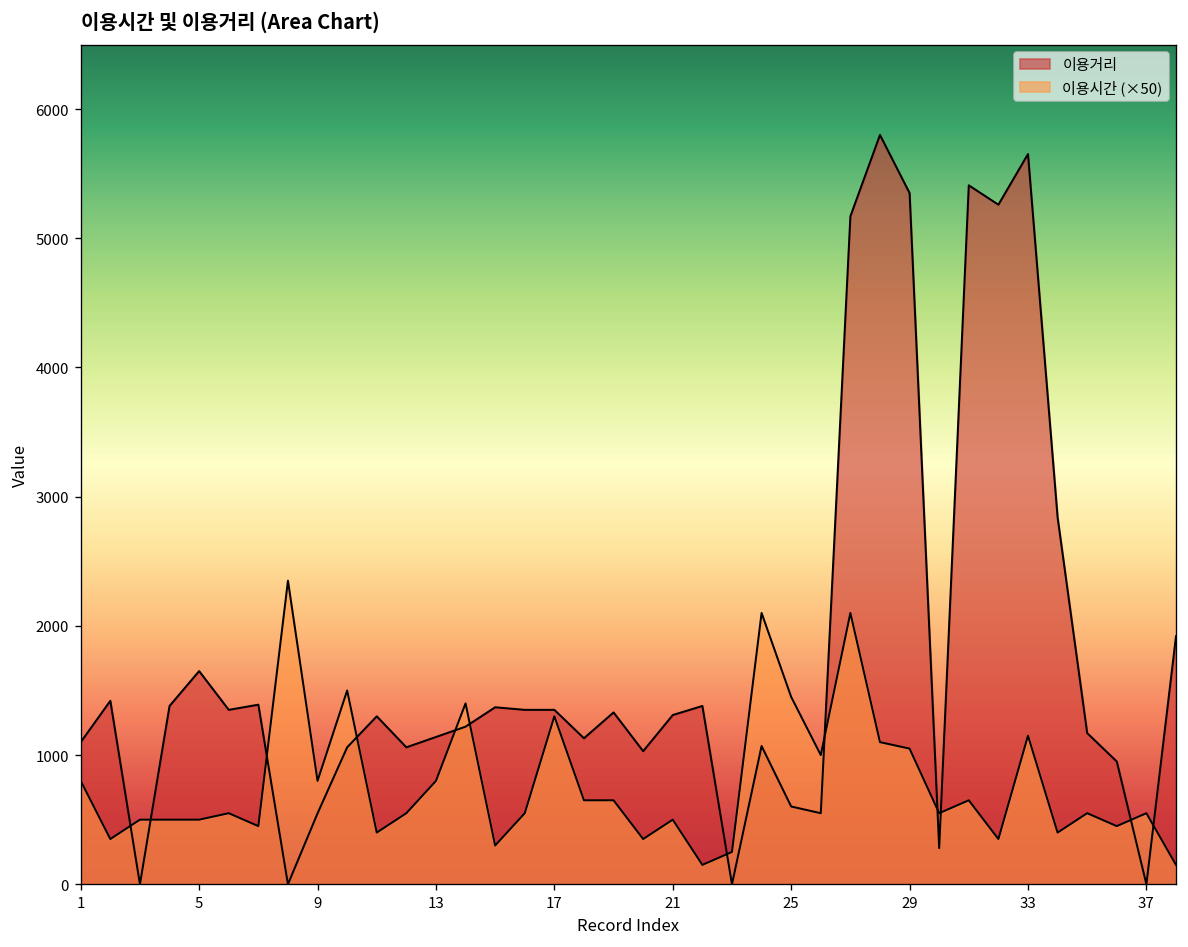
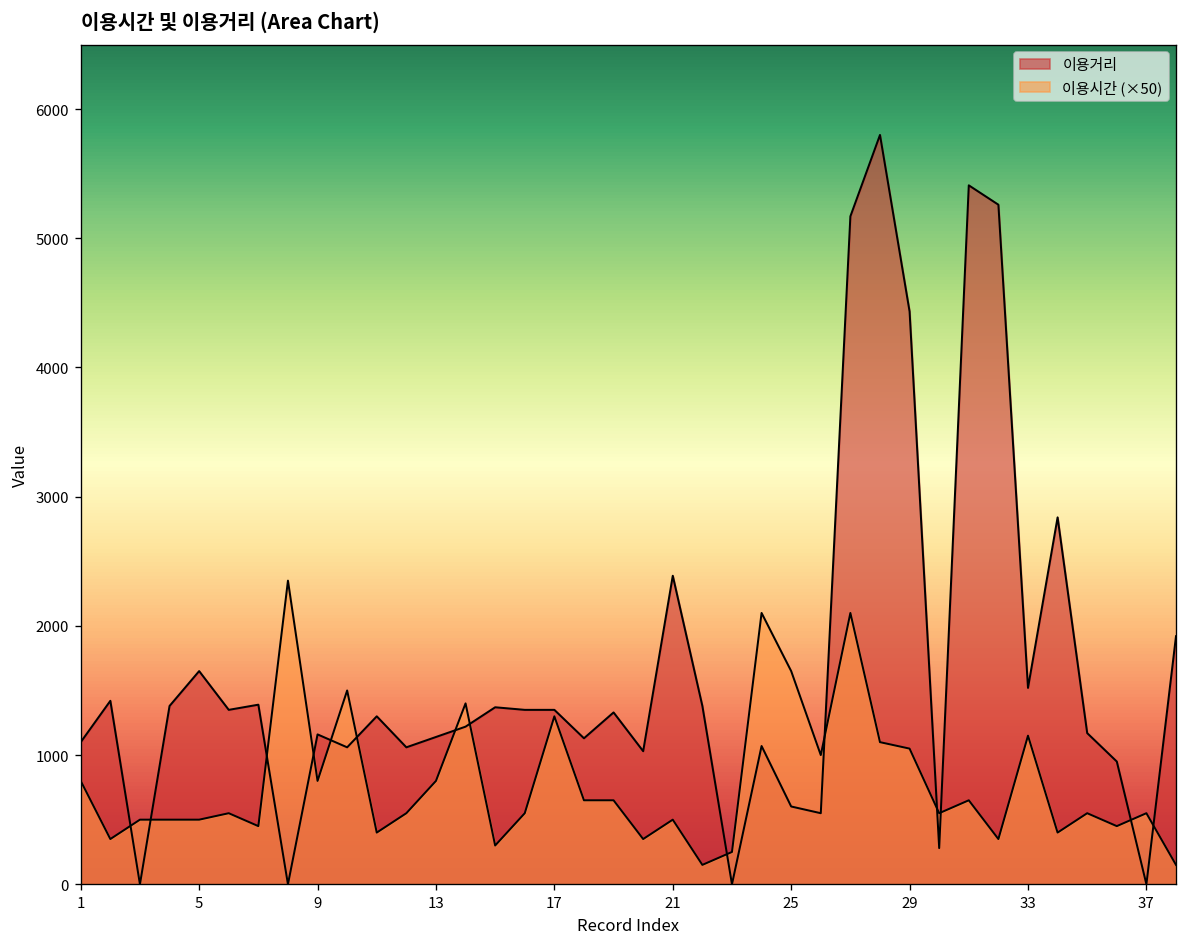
  {
    "이용거리": {
      "1": 1100,
      "5": 1650,
-     "9": 550,
+     "9": 1160,
      "13": 1140,
      "17": 1350,
-     "21": 1310,
+     "21": 2390,
      "25": 600,
-     "29": 5350,
-     "33": 5650,
+     "29": 4430,
+     "33": 1520,
      "37": 0
    },
    "이용시간 (×50)": {
      "1": 800,
      "5": 500,
      "9": 800,
      "13": 800,
      "17": 1300,
      "21": 500,
-     "25": 1450,
+     "25": 1650,
      "29": 1050,
      "33": 1150,
      "37": 550
    }
  }
